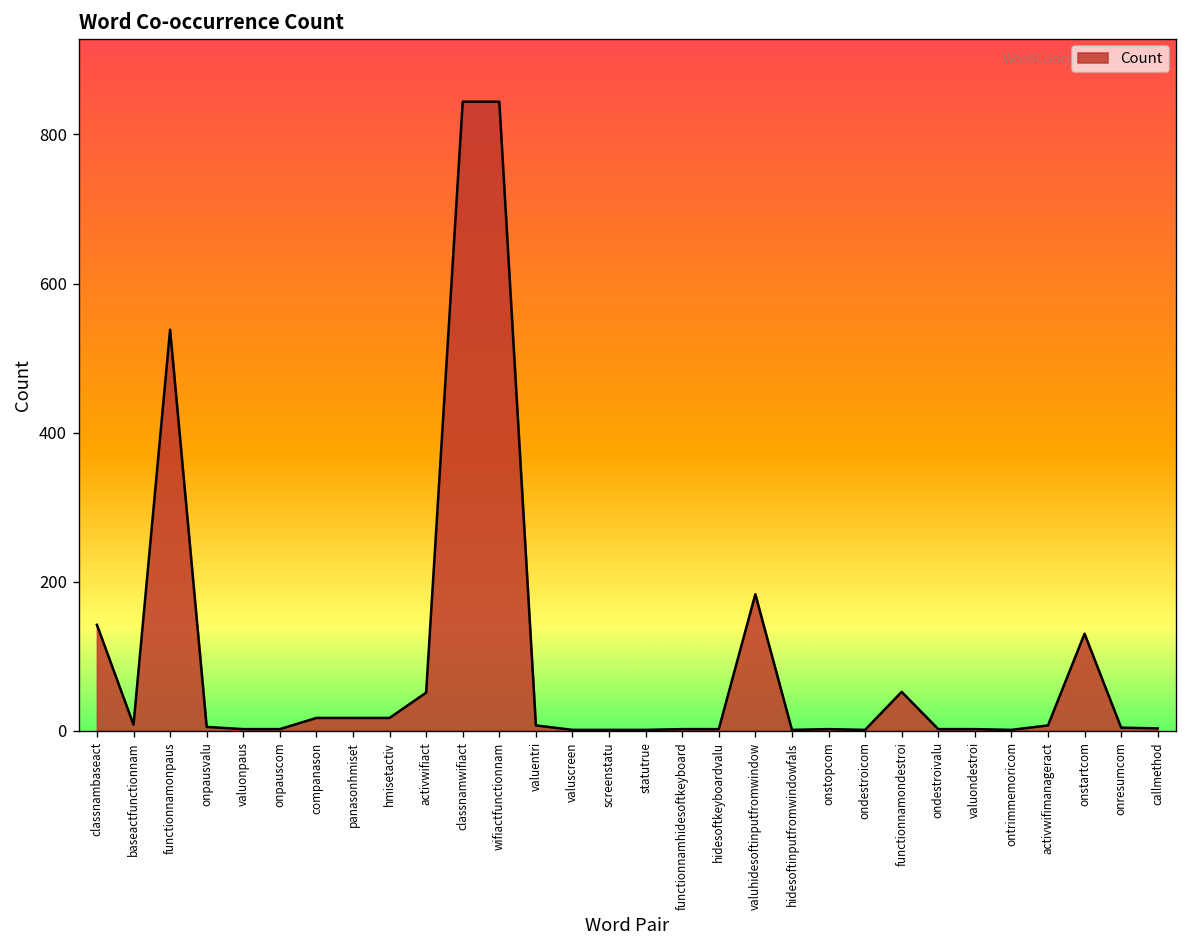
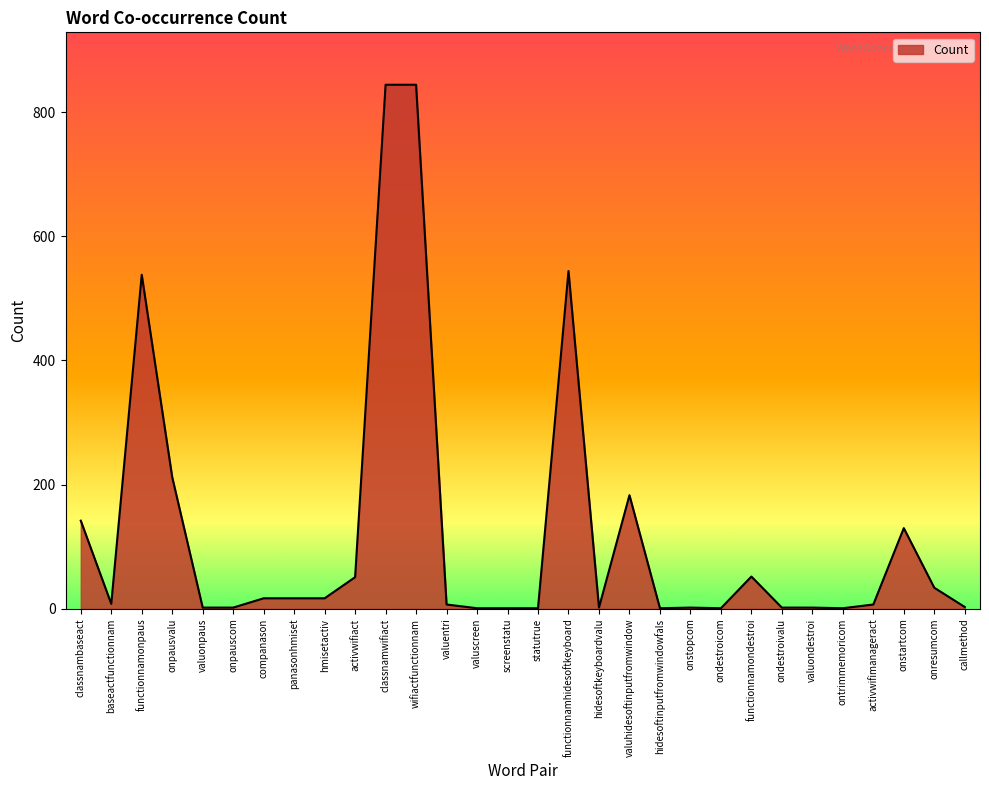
  {
    "classnambaseact": 140,
    "baseactfunctionnam": 10,
    "functionnamonpaus": 540,
-   "onpausvalu": 10,
+   "onpausvalu": 210,
    "valuonpaus": 0,
    "onpauscom": 0,
    "companason": 20,
    "panasonhmiset": 20,
    "hmisetactiv": 20,
    "activwifiact": 50,
    "classnamwifiact": 840,
    "wifiactfunctionnam": 840,
    "valuentri": 10,
    "valuscreen": 0,
    "screenstatu": 0,
    "statutrue": 0,
-   "functionnamhidesoftkeyboard": 0,
+   "functionnamhidesoftkeyboard": 540,
    "hidesoftkeyboardvalu": 0,
    "valuhidesoftinputfromwindow": 180,
    "hidesoftinputfromwindowfals": 0,
    "onstopcom": 0,
    "ondestroicom": 0,
    "functionnamondestroi": 50,
    "ondestroivalu": 0,
    "valuondestroi": 0,
    "ontrimmemoricom": 0,
    "activwifimanageract": 10,
    "onstartcom": 130,
-   "onresumcom": 0,
+   "onresumcom": 30,
    "callmethod": 0
  }
